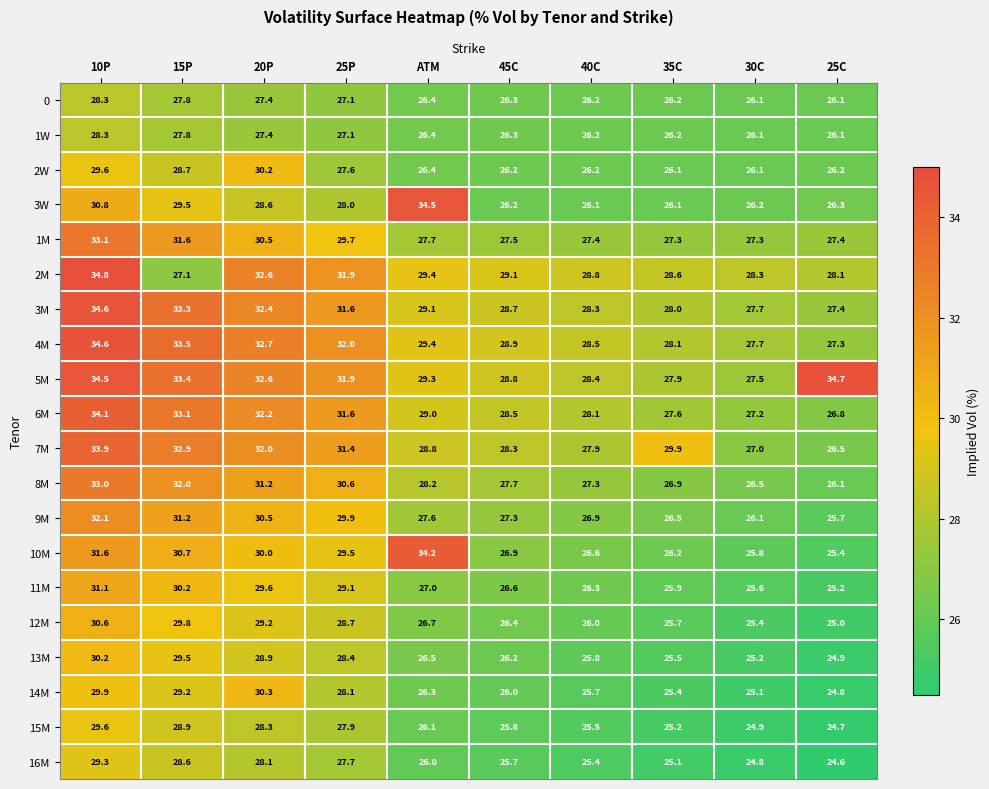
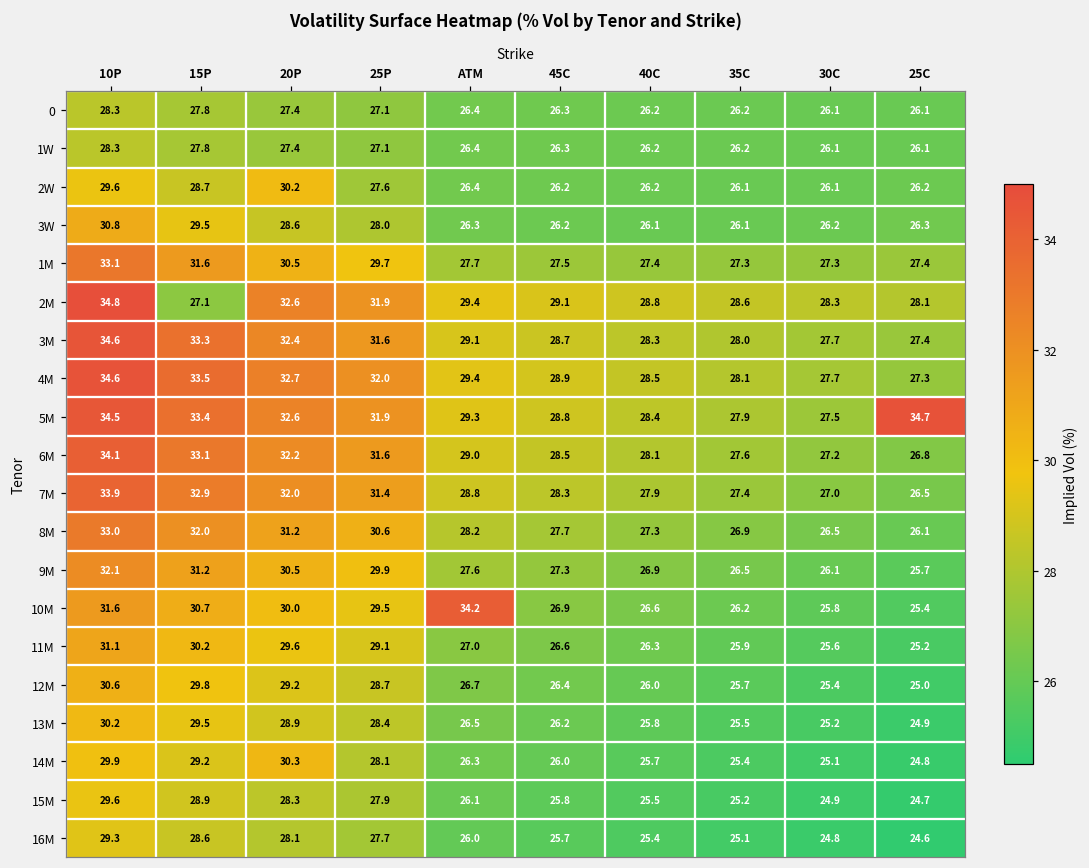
  {
    "0": {
      "10P": 28.3,
      "15P": 27.8,
      "20P": 27.4,
      "25P": 27.1,
      "ATM": 26.4,
      "45C": 26.3,
      "40C": 26.2,
      "35C": 26.2,
      "30C": 26.1,
      "25C": 26.1
    },
    "1W": {
      "10P": 28.3,
      "15P": 27.8,
      "20P": 27.4,
      "25P": 27.1,
      "ATM": 26.4,
      "45C": 26.3,
      "40C": 26.2,
      "35C": 26.2,
      "30C": 26.1,
      "25C": 26.1
    },
    "2W": {
      "10P": 29.6,
      "15P": 28.7,
      "20P": 30.2,
      "25P": 27.6,
      "ATM": 26.4,
      "45C": 26.2,
      "40C": 26.2,
      "35C": 26.1,
      "30C": 26.1,
      "25C": 26.2
    },
    "3W": {
      "10P": 30.8,
      "15P": 29.5,
      "20P": 28.6,
      "25P": 28.0,
-     "ATM": 34.5,
+     "ATM": 26.3,
      "45C": 26.2,
      "40C": 26.1,
      "35C": 26.1,
      "30C": 26.2,
      "25C": 26.3
    },
    "1M": {
      "10P": 33.1,
      "15P": 31.6,
      "20P": 30.5,
      "25P": 29.7,
      "ATM": 27.7,
      "45C": 27.5,
      "40C": 27.4,
      "35C": 27.3,
      "30C": 27.3,
      "25C": 27.4
    },
    "2M": {
      "10P": 34.8,
      "15P": 27.1,
      "20P": 32.6,
      "25P": 31.9,
      "ATM": 29.4,
      "45C": 29.1,
      "40C": 28.8,
      "35C": 28.6,
      "30C": 28.3,
      "25C": 28.1
    },
    "3M": {
      "10P": 34.6,
      "15P": 33.3,
      "20P": 32.4,
      "25P": 31.6,
      "ATM": 29.1,
      "45C": 28.7,
      "40C": 28.3,
      "35C": 28.0,
      "30C": 27.7,
      "25C": 27.4
    },
    "4M": {
      "10P": 34.6,
      "15P": 33.5,
      "20P": 32.7,
      "25P": 32.0,
      "ATM": 29.4,
      "45C": 28.9,
      "40C": 28.5,
      "35C": 28.1,
      "30C": 27.7,
      "25C": 27.3
    },
    "5M": {
      "10P": 34.5,
      "15P": 33.4,
      "20P": 32.6,
      "25P": 31.9,
      "ATM": 29.3,
      "45C": 28.8,
      "40C": 28.4,
      "35C": 27.9,
      "30C": 27.5,
      "25C": 34.7
    },
    "6M": {
      "10P": 34.1,
      "15P": 33.1,
      "20P": 32.2,
      "25P": 31.6,
      "ATM": 29.0,
      "45C": 28.5,
      "40C": 28.1,
      "35C": 27.6,
      "30C": 27.2,
      "25C": 26.8
    },
    "7M": {
      "10P": 33.9,
      "15P": 32.9,
      "20P": 32.0,
      "25P": 31.4,
      "ATM": 28.8,
      "45C": 28.3,
      "40C": 27.9,
-     "35C": 29.9,
+     "35C": 27.4,
      "30C": 27.0,
      "25C": 26.5
    },
    "8M": {
      "10P": 33.0,
      "15P": 32.0,
      "20P": 31.2,
      "25P": 30.6,
      "ATM": 28.2,
      "45C": 27.7,
      "40C": 27.3,
      "35C": 26.9,
      "30C": 26.5,
      "25C": 26.1
    },
    "9M": {
      "10P": 32.1,
      "15P": 31.2,
      "20P": 30.5,
      "25P": 29.9,
      "ATM": 27.6,
      "45C": 27.3,
      "40C": 26.9,
      "35C": 26.5,
      "30C": 26.1,
      "25C": 25.7
    },
    "10M": {
      "10P": 31.6,
      "15P": 30.7,
      "20P": 30.0,
      "25P": 29.5,
      "ATM": 34.2,
      "45C": 26.9,
      "40C": 26.6,
      "35C": 26.2,
      "30C": 25.8,
      "25C": 25.4
    },
    "11M": {
      "10P": 31.1,
      "15P": 30.2,
      "20P": 29.6,
      "25P": 29.1,
      "ATM": 27.0,
      "45C": 26.6,
      "40C": 26.3,
      "35C": 25.9,
      "30C": 25.6,
      "25C": 25.2
    },
    "12M": {
      "10P": 30.6,
      "15P": 29.8,
      "20P": 29.2,
      "25P": 28.7,
      "ATM": 26.7,
      "45C": 26.4,
      "40C": 26.0,
      "35C": 25.7,
      "30C": 25.4,
      "25C": 25.0
    },
    "13M": {
      "10P": 30.2,
      "15P": 29.5,
      "20P": 28.9,
      "25P": 28.4,
      "ATM": 26.5,
      "45C": 26.2,
      "40C": 25.8,
      "35C": 25.5,
      "30C": 25.2,
      "25C": 24.9
    },
    "14M": {
      "10P": 29.9,
      "15P": 29.2,
      "20P": 30.3,
      "25P": 28.1,
      "ATM": 26.3,
      "45C": 26.0,
      "40C": 25.7,
      "35C": 25.4,
      "30C": 25.1,
      "25C": 24.8
    },
    "15M": {
      "10P": 29.6,
      "15P": 28.9,
      "20P": 28.3,
      "25P": 27.9,
      "ATM": 26.1,
      "45C": 25.8,
      "40C": 25.5,
      "35C": 25.2,
      "30C": 24.9,
      "25C": 24.7
    },
    "16M": {
      "10P": 29.3,
      "15P": 28.6,
      "20P": 28.1,
      "25P": 27.7,
      "ATM": 26.0,
      "45C": 25.7,
      "40C": 25.4,
      "35C": 25.1,
      "30C": 24.8,
      "25C": 24.6
    }
  }
